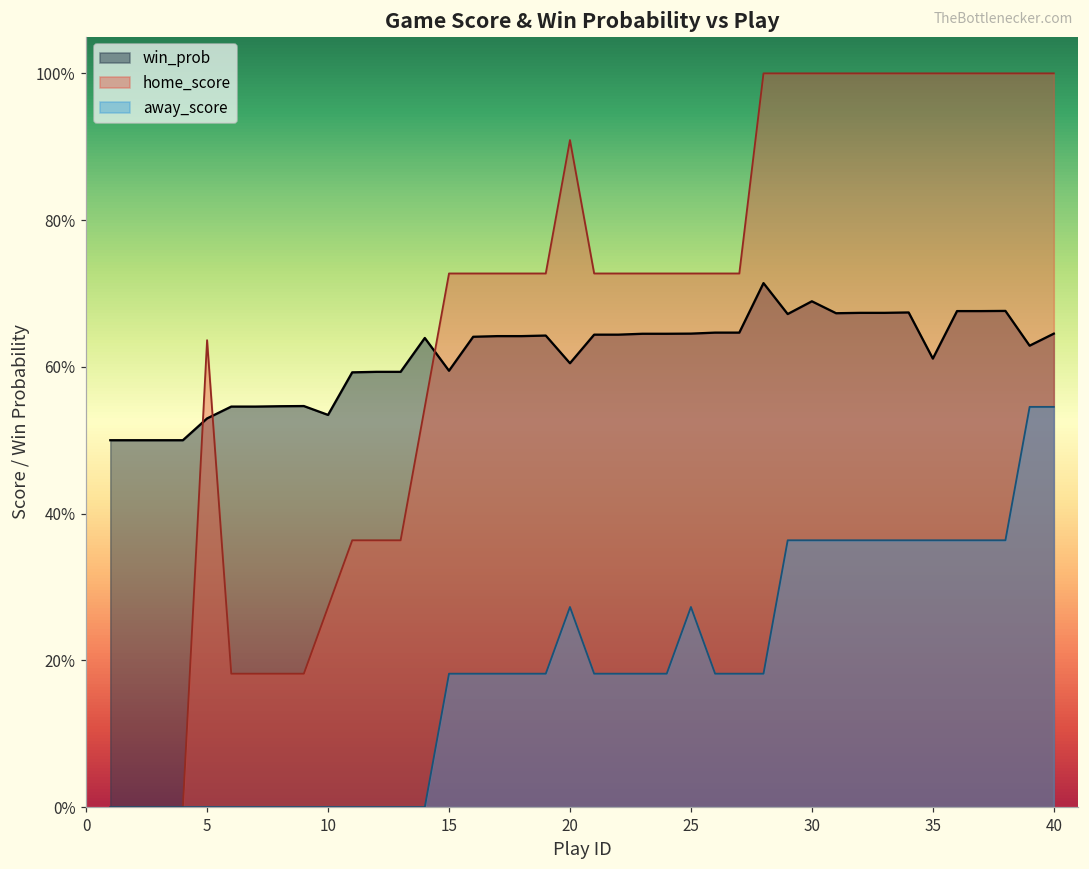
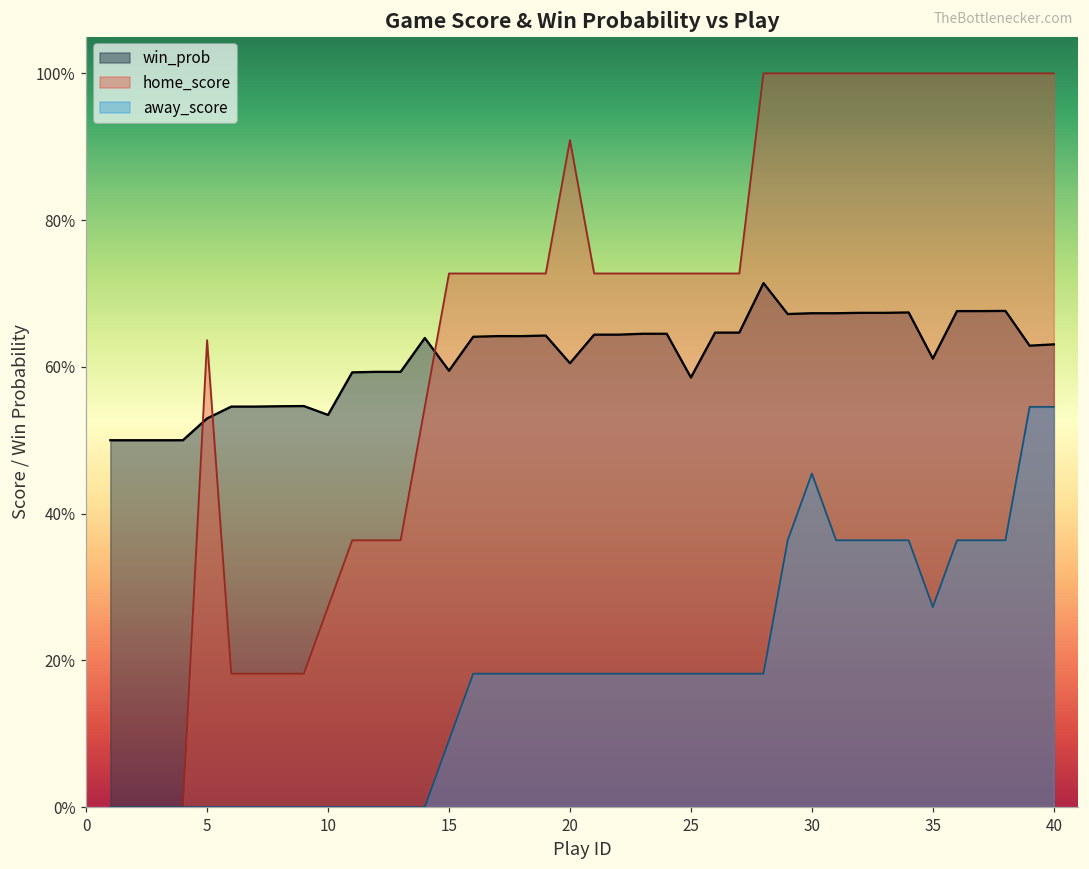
  {
    "win_prob": {
      "5": "53%",
      "10": "53%",
      "15": "59%",
      "20": "60%",
-     "25": "65%",
-     "30": "69%",
+     "25": "59%",
+     "30": "67%",
      "35": "61%",
-     "40": "65%"
+     "40": "63%"
    },
    "home_score": {
      "5": "64%",
      "10": "27%",
      "15": "73%",
      "20": "91%",
      "25": "73%",
      "30": "100%",
      "35": "100%",
      "40": "100%"
    },
    "away_score": {
      "5": "0%",
      "10": "0%",
-     "15": "18%",
-     "20": "27%",
-     "25": "27%",
-     "30": "36%",
-     "35": "36%",
+     "15": "9%",
+     "20": "18%",
+     "25": "18%",
+     "30": "45%",
+     "35": "27%",
      "40": "55%"
    }
  }
